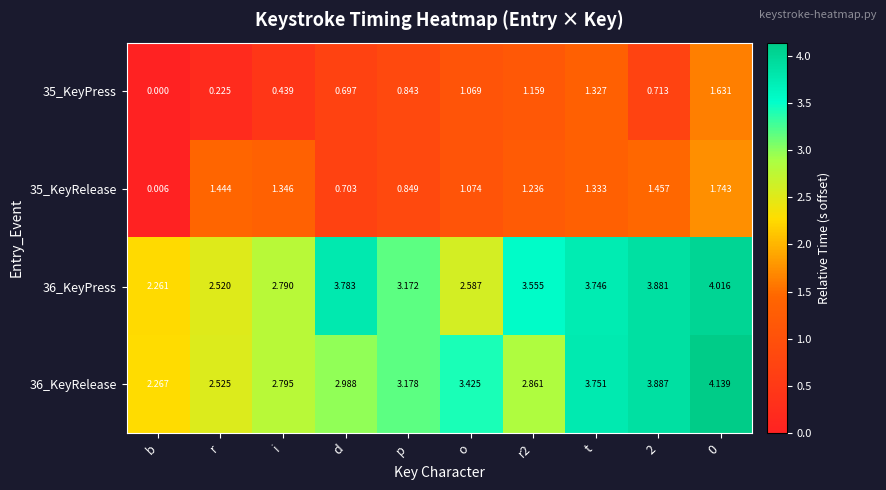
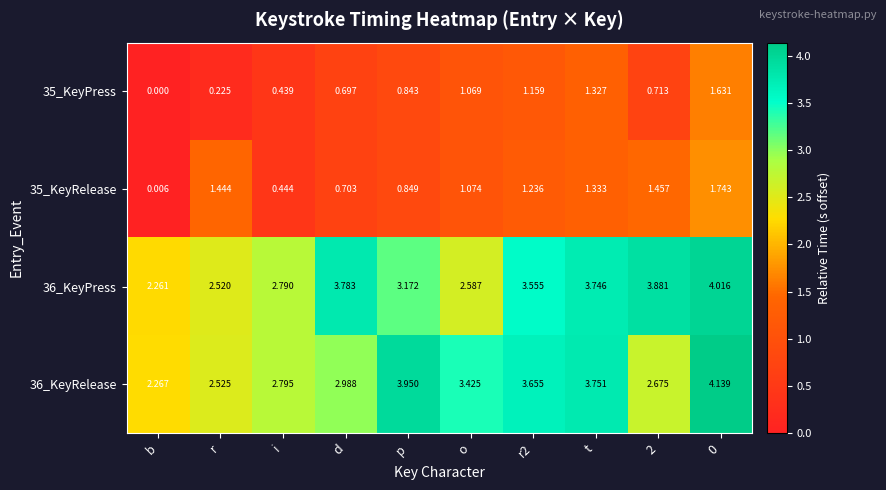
  {
    "35_KeyPress": {
      "b": 0.000,
      "r": 0.225,
      "i": 0.439,
      "d": 0.697,
      "p": 0.843,
      "o": 1.069,
      "r2": 1.159,
      "t": 1.327,
      "2": 0.713,
      "0": 1.631
    },
    "35_KeyRelease": {
      "b": 0.006,
      "r": 1.444,
-     "i": 1.346,
+     "i": 0.444,
      "d": 0.703,
      "p": 0.849,
      "o": 1.074,
      "r2": 1.236,
      "t": 1.333,
      "2": 1.457,
      "0": 1.743
    },
    "36_KeyPress": {
      "b": 2.261,
      "r": 2.520,
      "i": 2.790,
      "d": 3.783,
      "p": 3.172,
      "o": 2.587,
      "r2": 3.555,
      "t": 3.746,
      "2": 3.881,
      "0": 4.016
    },
    "36_KeyRelease": {
      "b": 2.267,
      "r": 2.525,
      "i": 2.795,
      "d": 2.988,
-     "p": 3.178,
+     "p": 3.950,
      "o": 3.425,
-     "r2": 2.861,
+     "r2": 3.655,
      "t": 3.751,
-     "2": 3.887,
+     "2": 2.675,
      "0": 4.139
    }
  }
